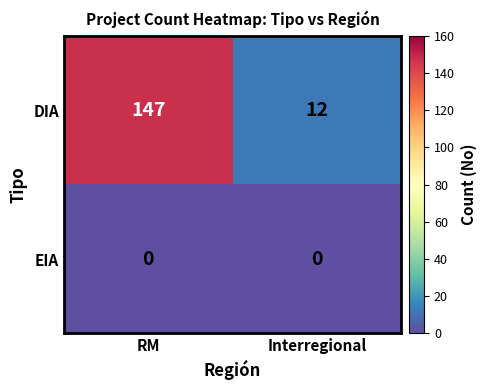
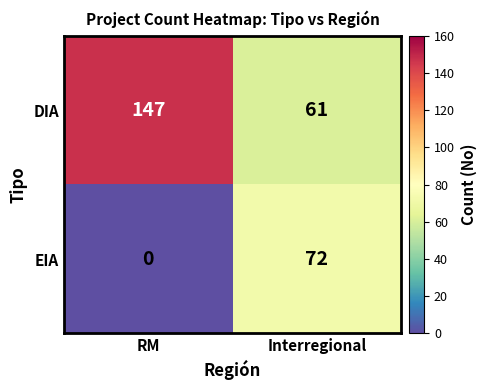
  {
    "DIA": {
      "RM": 147,
-     "Interregional": 12
+     "Interregional": 61
    },
    "EIA": {
      "RM": 0,
-     "Interregional": 0
+     "Interregional": 72
    }
  }
